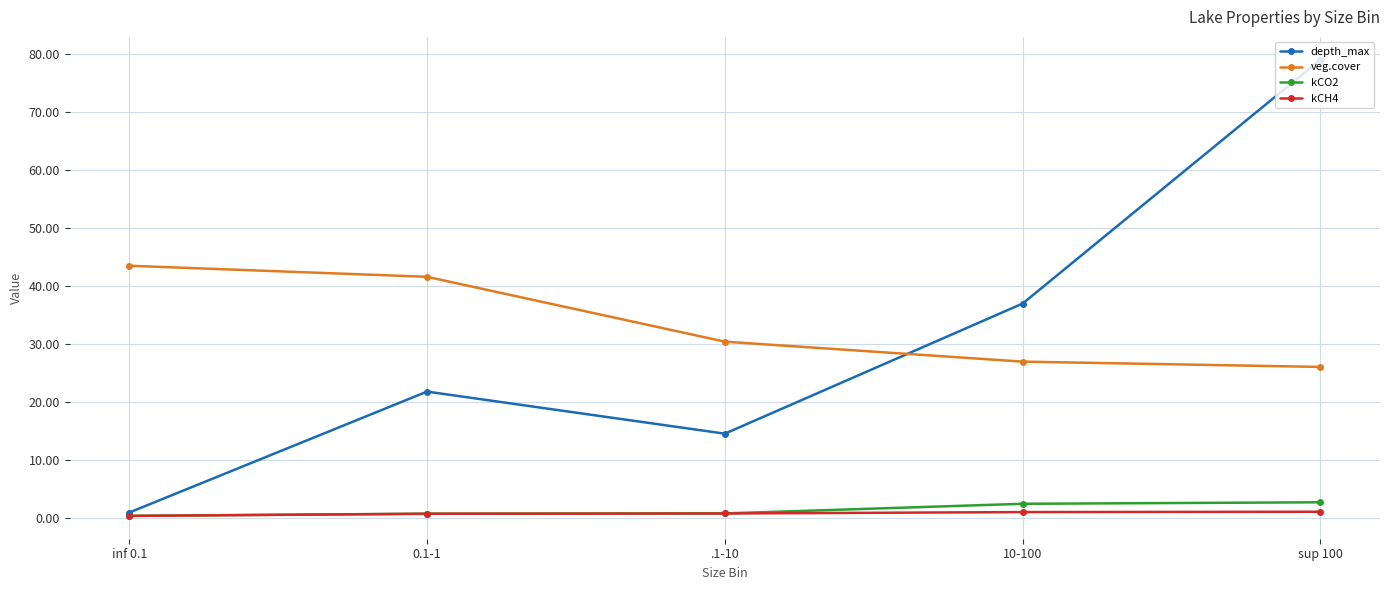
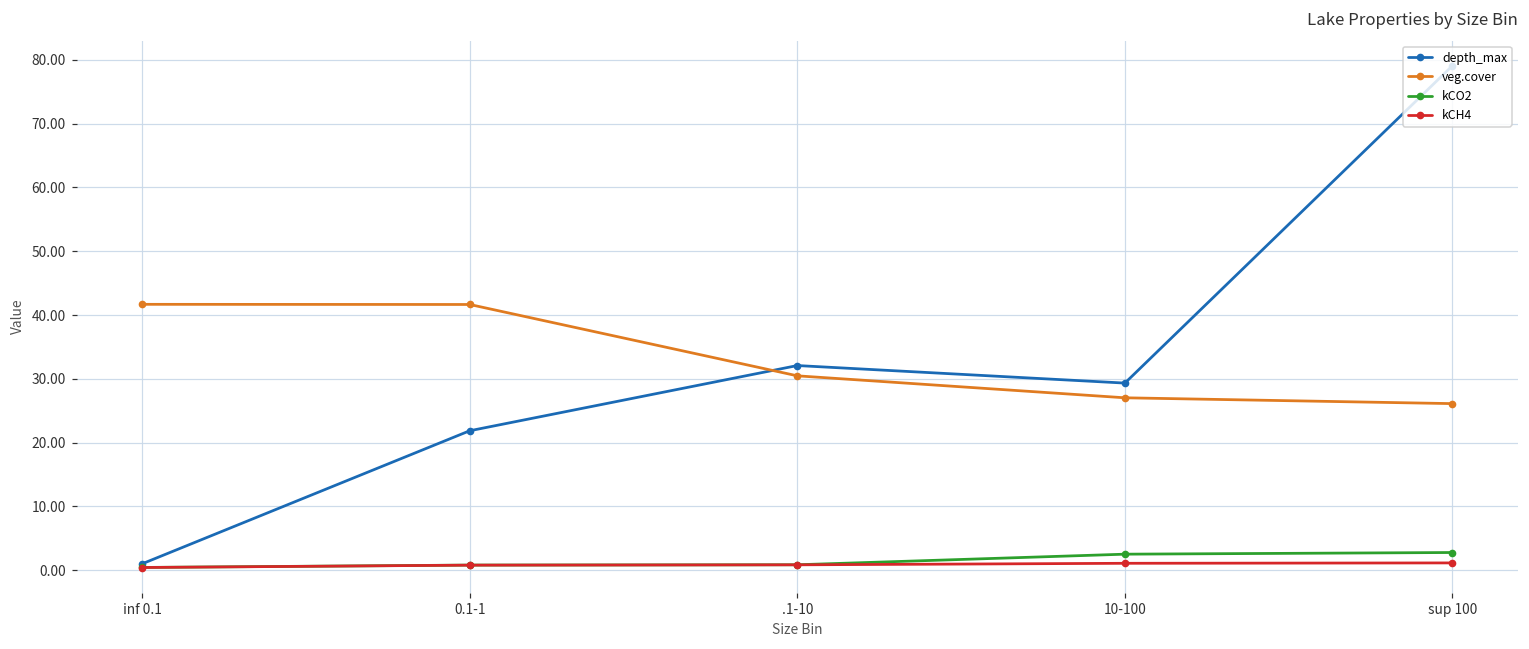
  {
    "depth_max": {
      "inf 0.1": 1,
      "0.1-1": 22,
-     ".1-10": 15,
-     "10-100": 37
+     ".1-10": 32,
+     "10-100": 29
    },
    "veg.cover": {
-     "inf 0.1": 44,
+     "inf 0.1": 42,
      "0.1-1": 42,
      ".1-10": 30,
      "10-100": 27,
      "sup 100": 26
    },
    "kCO2": {
      "10-100": 3,
      "sup 100": 3
    },
    "kCH4": {
      "10-100": 1,
      "sup 100": 1
    }
  }
